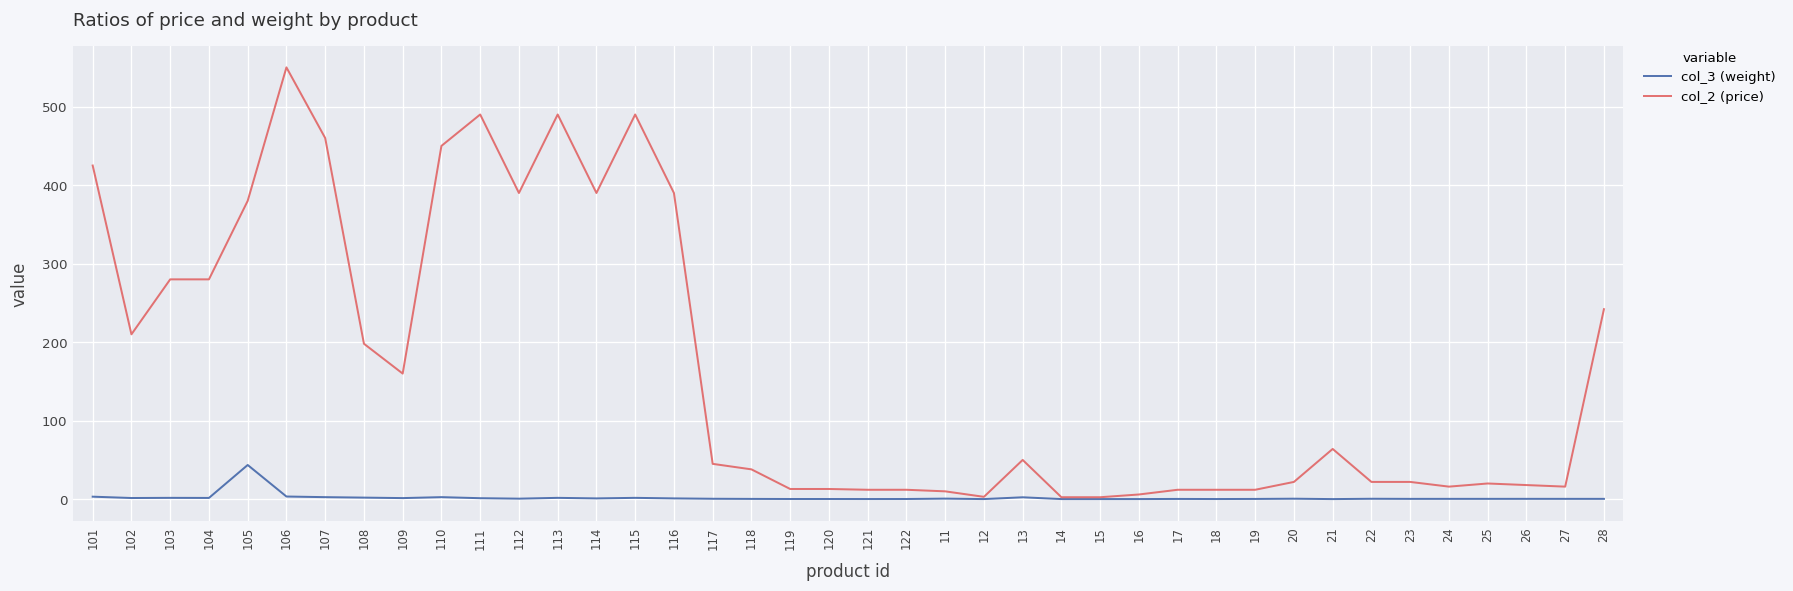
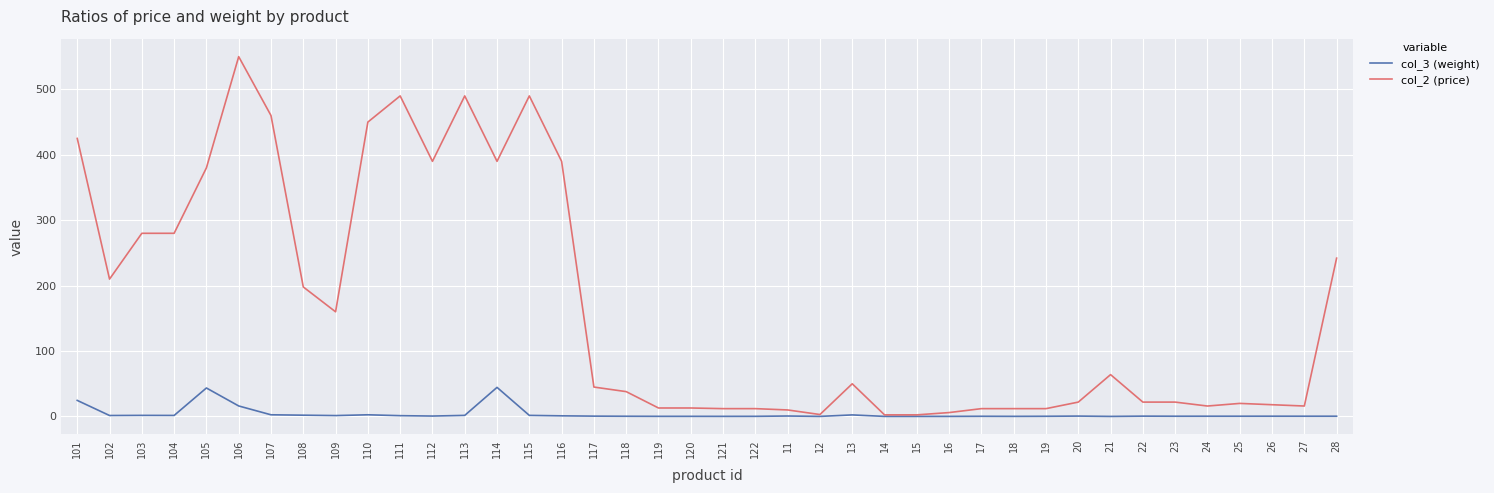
  {
    "col_3 (weight)": {
-     "101": 0,
+     "101": 20,
      "102": 0,
      "103": 0,
      "104": 0,
      "105": 40,
-     "106": 0,
+     "106": 20,
      "107": 0,
      "108": 0,
      "109": 0,
      "110": 0,
      "111": 0,
      "112": 0,
      "113": 0,
-     "114": 0,
+     "114": 40,
      "115": 0,
      "116": 0,
      "117": 0,
      "118": 0,
      "119": 0,
      "120": 0,
      "121": 0,
      "122": 0,
      "11": 0,
      "13": 0,
      "16": 0,
      "17": 0,
      "18": 0,
      "19": 0,
      "20": 0,
      "21": 0,
      "22": 0,
      "23": 0,
      "24": 0,
      "25": 0,
      "26": 0,
      "27": 0,
      "28": 0
    },
    "col_2 (price)": {
      "101": 430,
      "102": 210,
      "103": 280,
      "104": 280,
      "105": 380,
      "106": 550,
      "107": 460,
      "108": 200,
      "109": 160,
      "110": 450,
      "111": 490,
      "112": 390,
      "113": 490,
      "114": 390,
      "115": 490,
      "116": 390,
      "117": 50,
      "118": 40,
      "119": 10,
      "120": 10,
      "121": 10,
      "122": 10,
      "11": 10,
      "13": 50,
      "16": 10,
      "17": 10,
      "18": 10,
      "19": 10,
      "20": 20,
      "21": 60,
      "22": 20,
      "23": 20,
      "24": 20,
      "25": 20,
      "26": 20,
      "27": 20,
      "28": 240
    }
  }
